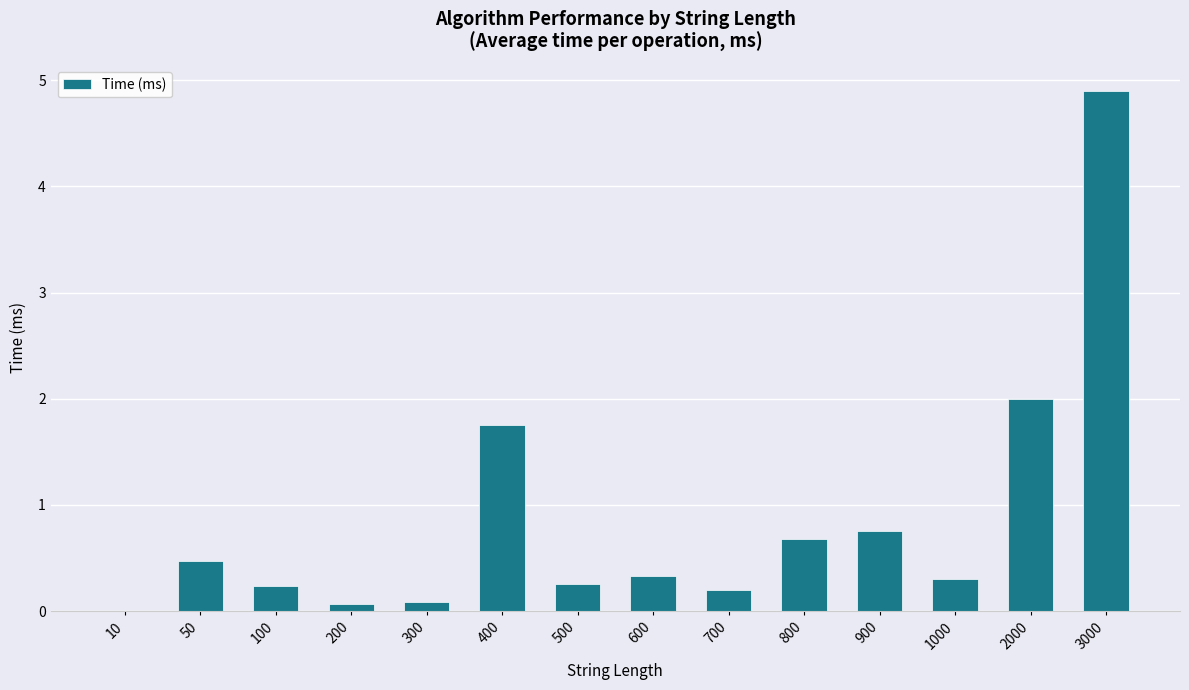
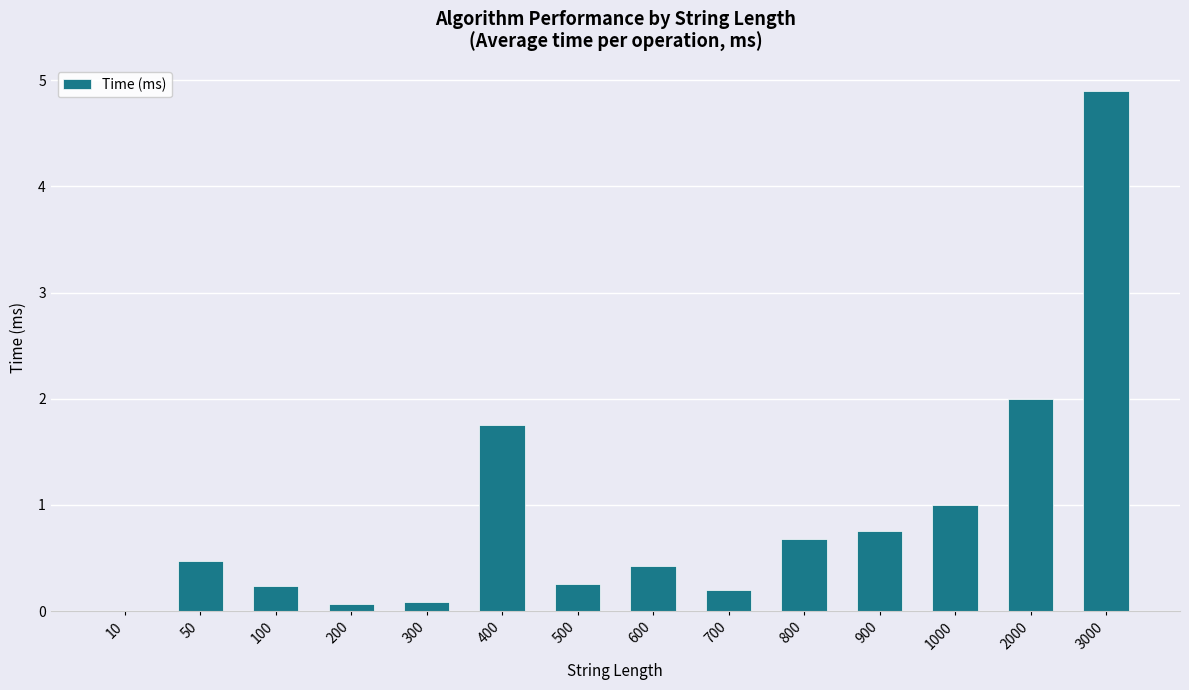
  {
    "10": 0.00,
    "50": 0.47,
    "100": 0.24,
    "200": 0.06,
    "300": 0.08,
    "400": 1.76,
    "500": 0.25,
-   "600": 0.33,
+   "600": 0.42,
    "700": 0.20,
    "800": 0.68,
    "900": 0.75,
-   "1000": 0.3,
+   "1000": 1.0,
    "2000": 2.00,
    "3000": 4.90
  }
